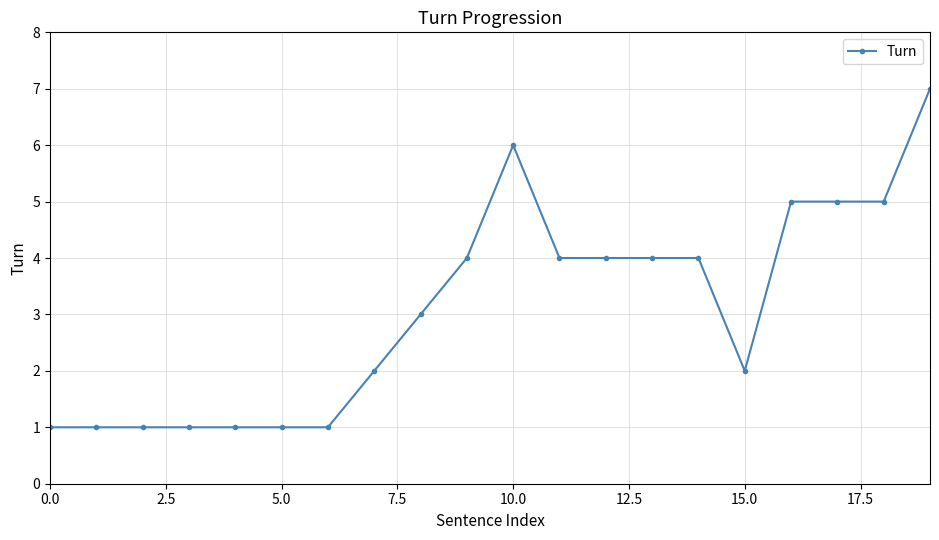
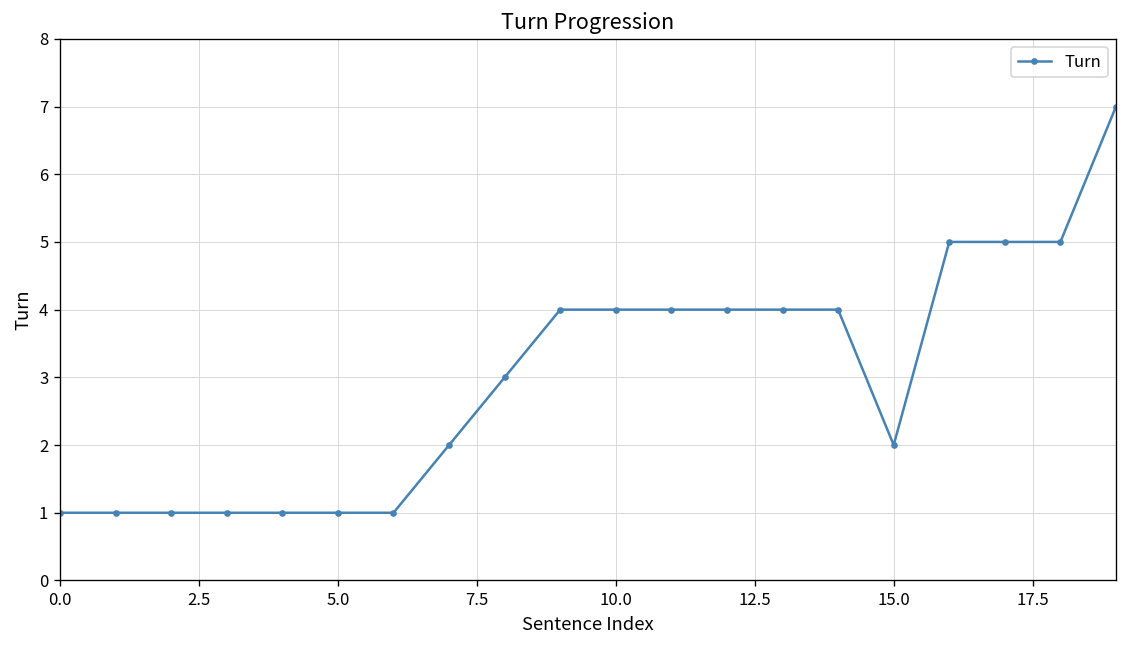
  {
    "0.0": 1,
    "5.0": 1,
-   "10.0": 6,
+   "10.0": 4,
    "15.0": 2
  }
